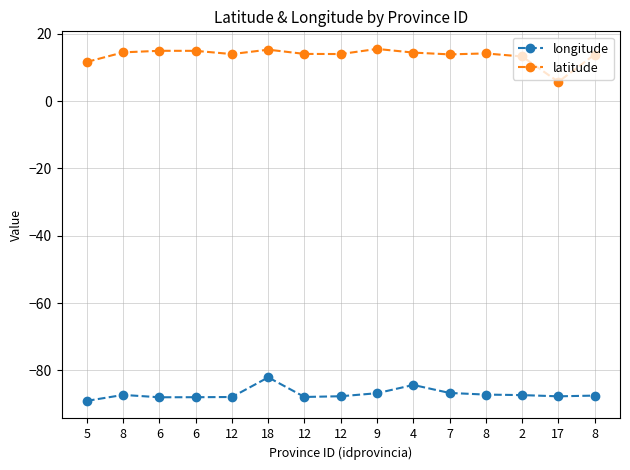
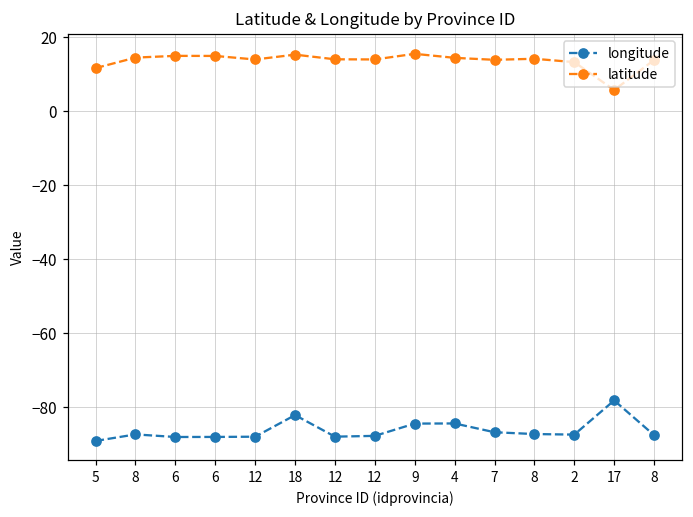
  {
    "longitude": {
      "5": -89,
      "18": -82,
-     "9": -87,
+     "9": -84,
      "4": -84,
      "7": -87,
      "2": -87,
-     "17": -88
+     "17": -78
    },
    "latitude": {
      "5": 12,
      "18": 15,
      "9": 15,
      "4": 14,
      "7": 14,
      "17": 6
    }
  }
